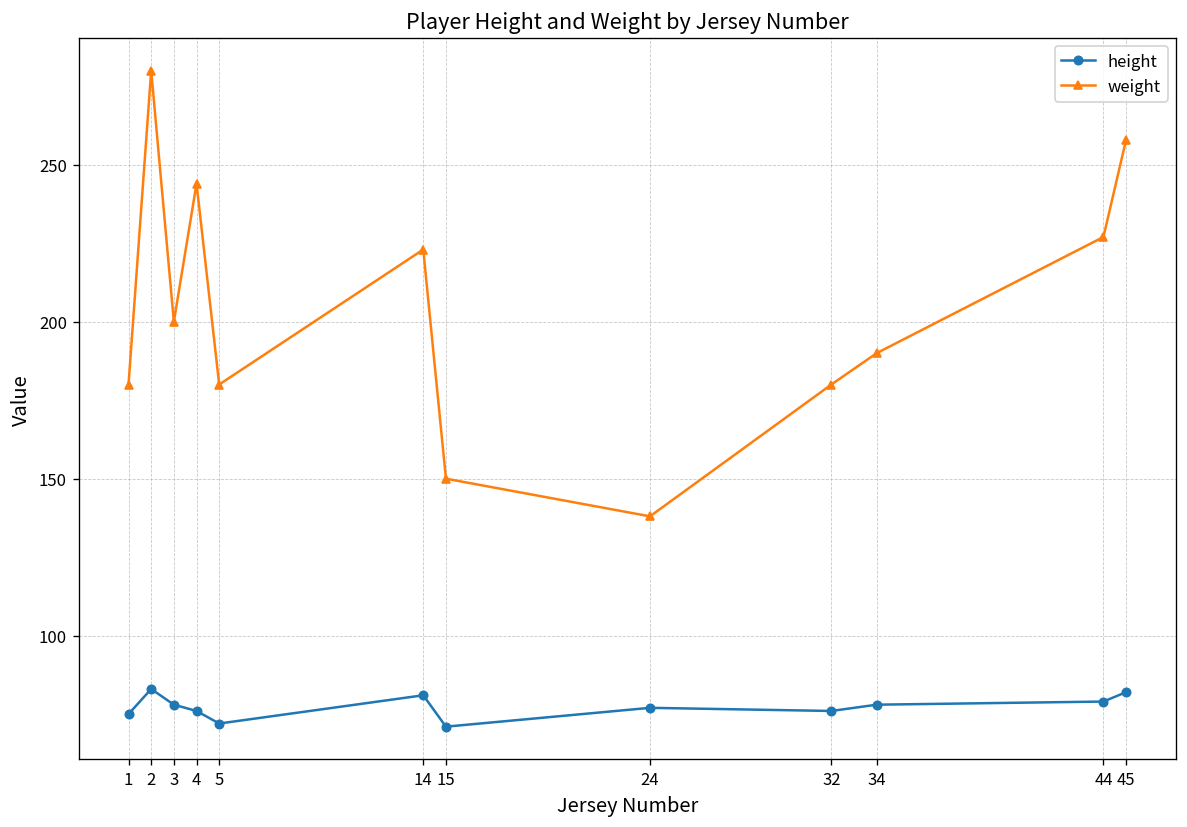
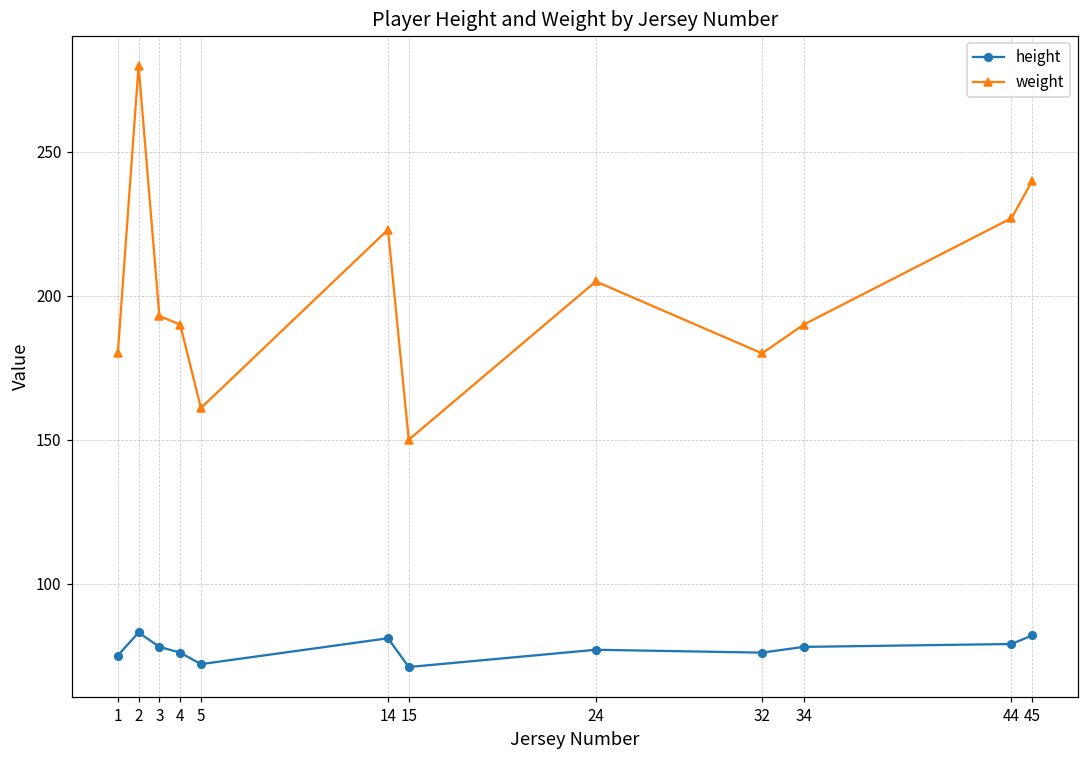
  {
    "height": {
      "1": 75,
      "2": 83,
      "3": 78,
      "4": 76,
      "5": 72,
      "14": 81,
      "15": 71,
      "24": 77,
      "32": 76,
      "34": 78,
      "44": 79,
      "45": 82
    },
    "weight": {
      "1": 180,
      "2": 280,
-     "3": 200,
-     "4": 244,
-     "5": 180,
+     "3": 193,
+     "4": 190,
+     "5": 161,
      "14": 223,
      "15": 150,
-     "24": 138,
+     "24": 205,
      "32": 180,
      "34": 190,
      "44": 227,
-     "45": 258
+     "45": 240
    }
  }
